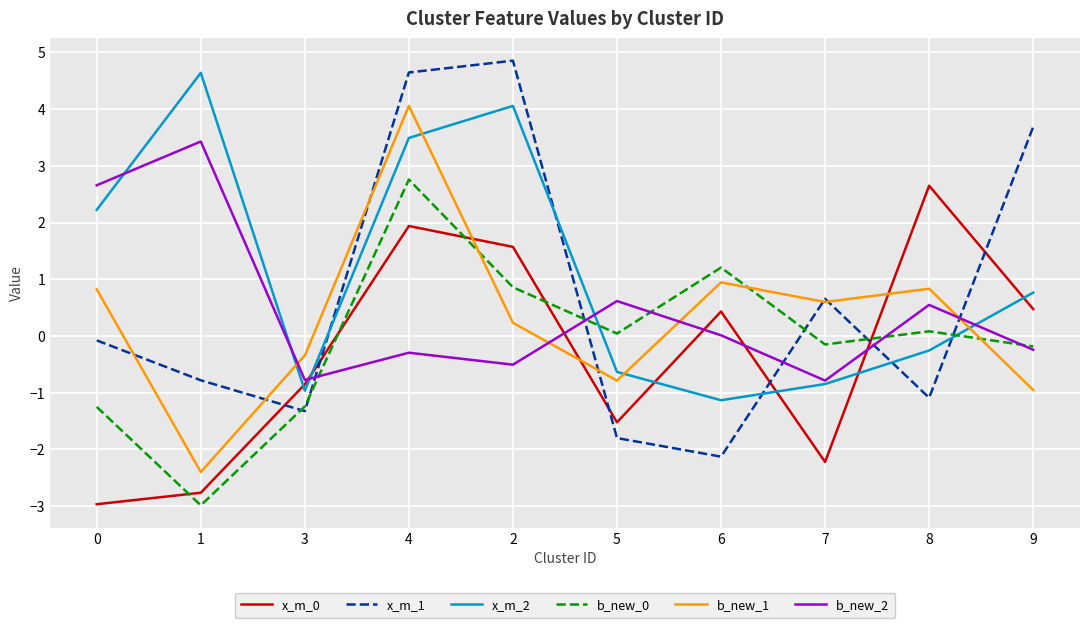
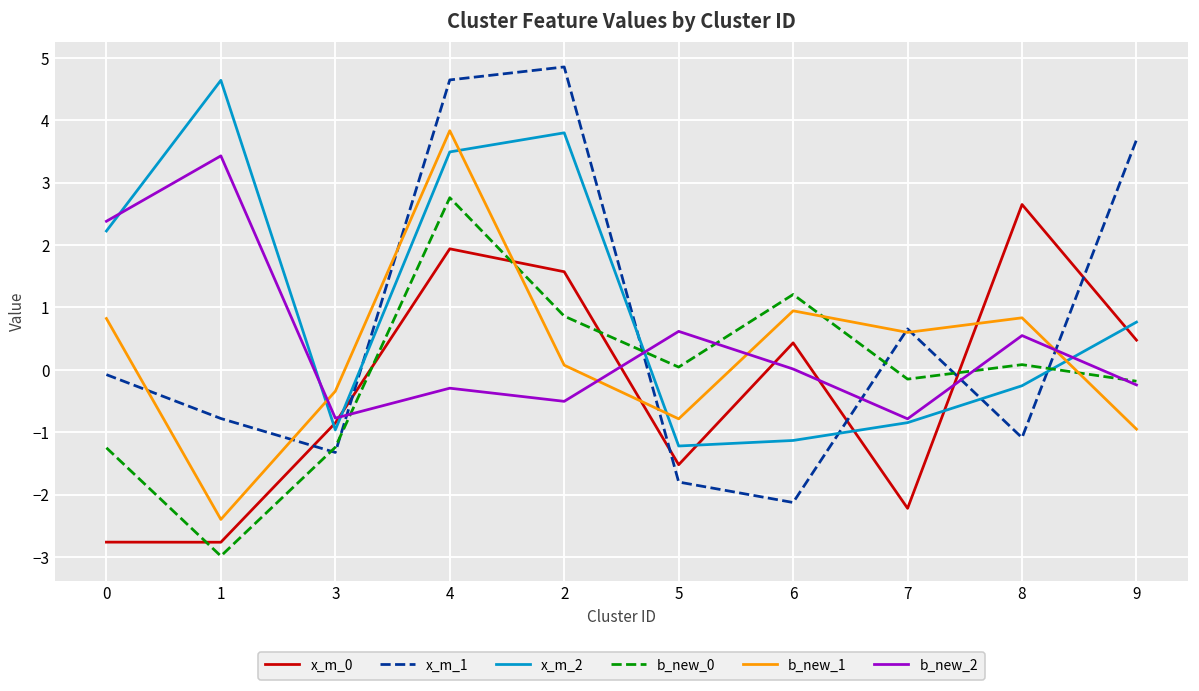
  {
    "x_m_0": {
-     "0": -3.0,
+     "0": -2.8,
      "1": -2.8,
      "3": -0.9,
      "4": 1.9,
      "2": 1.6,
      "5": -1.5,
      "6": 0.4,
      "7": -2.2,
      "8": 2.6,
      "9": 0.5
    },
    "x_m_1": {
      "0": -0.1,
      "1": -0.8,
      "3": -1.3,
      "4": 4.6,
      "2": 4.9,
      "5": -1.8,
      "6": -2.1,
      "7": 0.7,
      "8": -1.1,
      "9": 3.7
    },
    "x_m_2": {
      "0": 2.2,
      "1": 4.6,
      "3": -1.0,
      "4": 3.5,
-     "2": 4.1,
-     "5": -0.6,
+     "2": 3.8,
+     "5": -1.2,
      "6": -1.1,
      "7": -0.8,
      "8": -0.3,
      "9": 0.8
    },
    "b_new_0": {
      "0": -1.3,
      "1": -3.0,
      "3": -1.2,
      "4": 2.8,
      "2": 0.9,
      "5": 0.0,
      "6": 1.2,
      "7": -0.2,
      "8": 0.1,
      "9": -0.2
    },
    "b_new_1": {
      "0": 0.8,
      "1": -2.4,
      "3": -0.3,
-     "4": 4.1,
-     "2": 0.2,
+     "4": 3.8,
+     "2": 0.1,
      "5": -0.8,
      "6": 0.9,
      "7": 0.6,
      "8": 0.8,
      "9": -1.0
    },
    "b_new_2": {
-     "0": 2.7,
+     "0": 2.4,
      "1": 3.4,
      "3": -0.8,
      "4": -0.3,
      "2": -0.5,
      "5": 0.6,
      "6": 0.0,
      "7": -0.8,
      "8": 0.5,
      "9": -0.2
    }
  }
